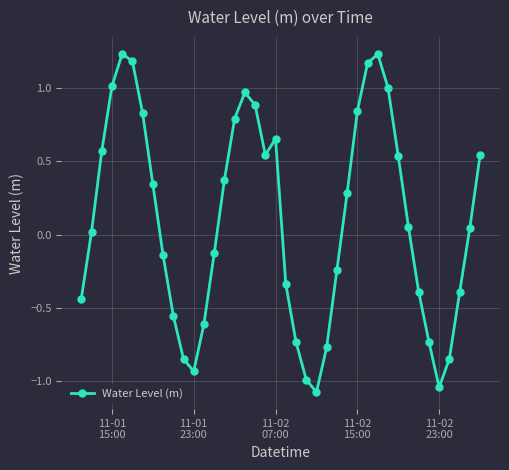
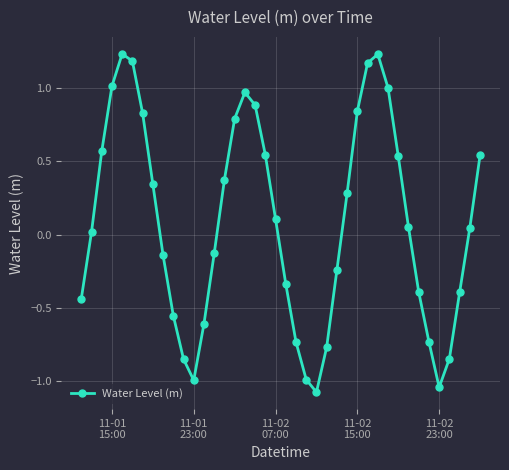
  {
    "11-01 15:00": 1.01,
-   "11-01 23:00": -0.93,
-   "11-02 07:00": 0.65,
+   "11-01 23:00": -0.99,
+   "11-02 07:00": 0.10,
    "11-02 15:00": 0.84,
    "11-02 23:00": -1.04
  }
